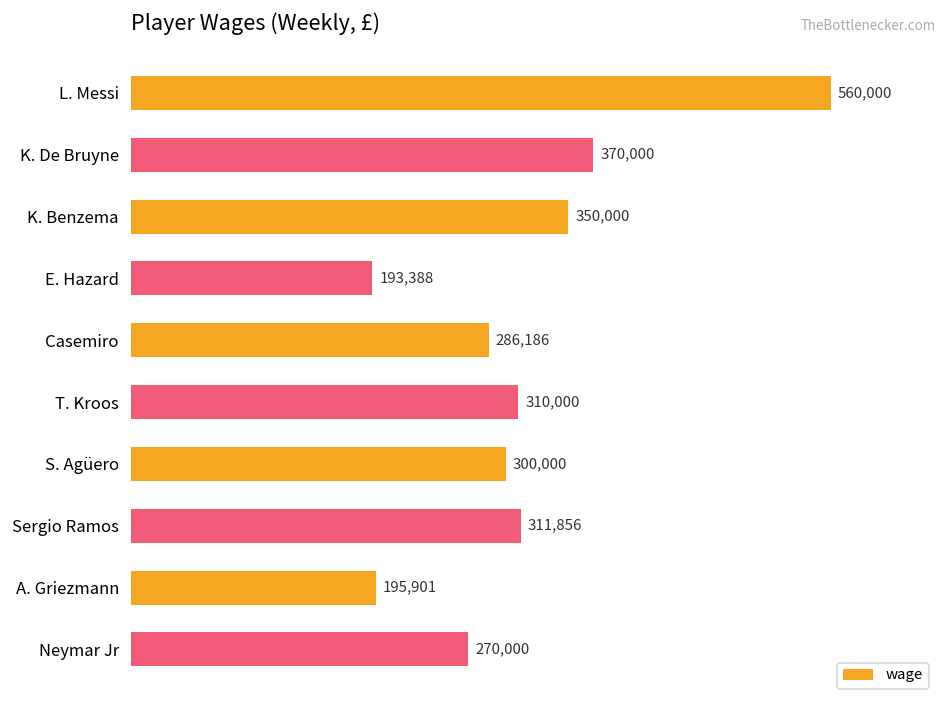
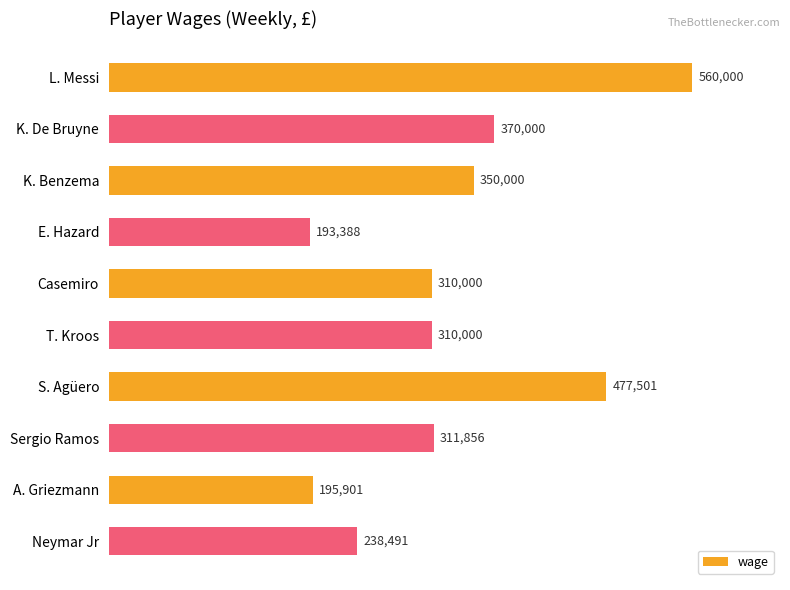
  {
    "L. Messi": "560,000",
    "K. De Bruyne": "370,000",
    "K. Benzema": "350,000",
    "E. Hazard": "193,388",
-   "Casemiro": "286,186",
+   "Casemiro": "310,000",
    "T. Kroos": "310,000",
-   "S. Agüero": "300,000",
+   "S. Agüero": "477,501",
    "Sergio Ramos": "311,856",
    "A. Griezmann": "195,901",
-   "Neymar Jr": "270,000"
+   "Neymar Jr": "238,491"
  }
